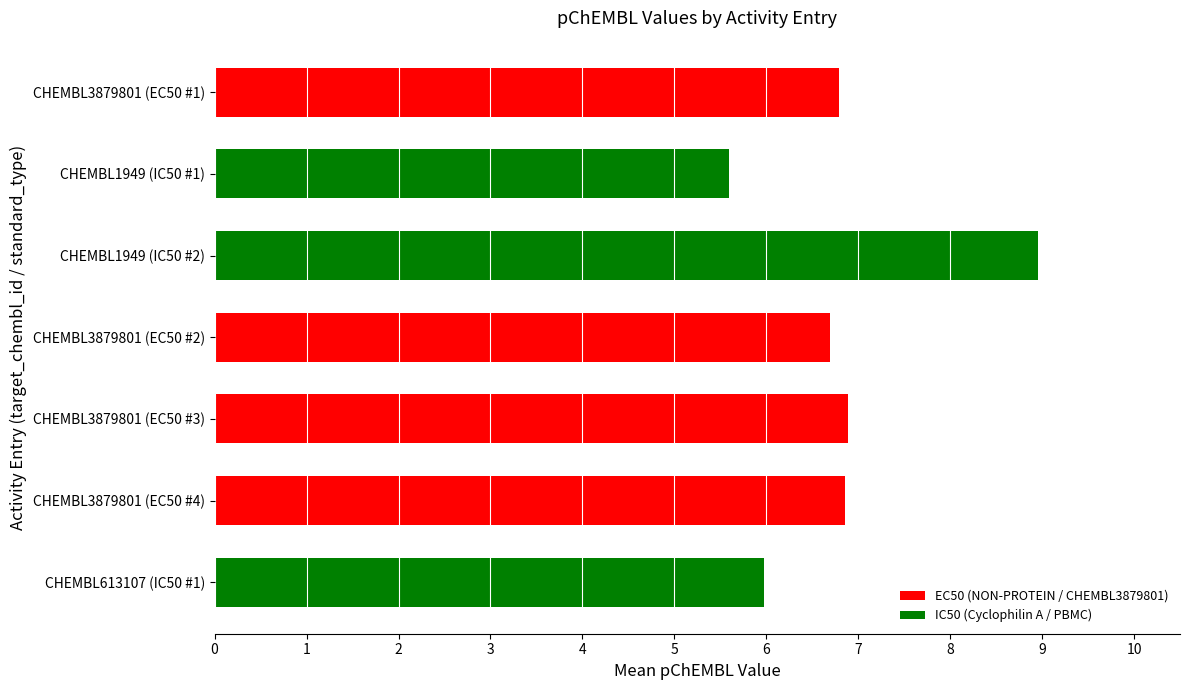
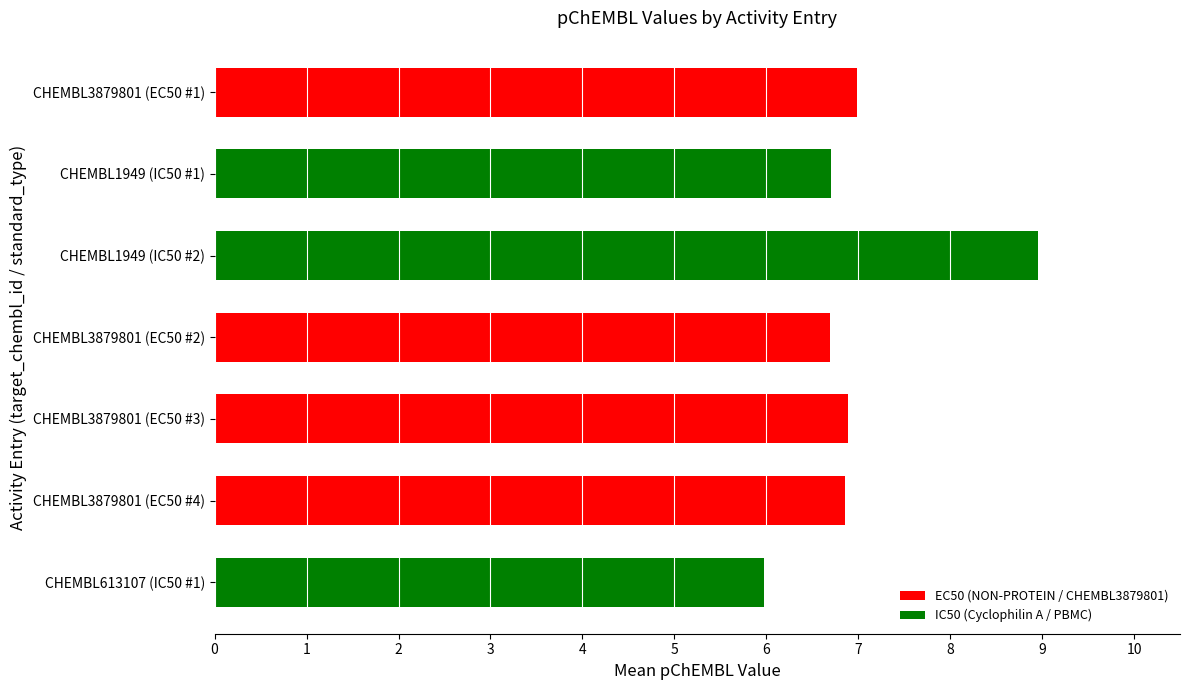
  {
-   "CHEMBL3879801 (EC50 #1)": 6.8,
-   "CHEMBL1949 (IC50 #1)": 5.6,
+   "CHEMBL3879801 (EC50 #1)": 7.0,
+   "CHEMBL1949 (IC50 #1)": 6.7,
    "CHEMBL1949 (IC50 #2)": 9.0,
    "CHEMBL3879801 (EC50 #2)": 6.7,
    "CHEMBL3879801 (EC50 #3)": 6.9,
    "CHEMBL3879801 (EC50 #4)": 6.9,
    "CHEMBL613107 (IC50 #1)": 6.0
  }
